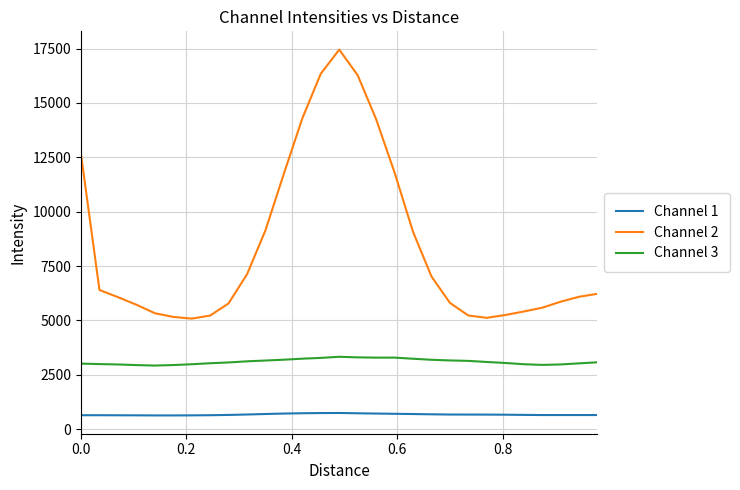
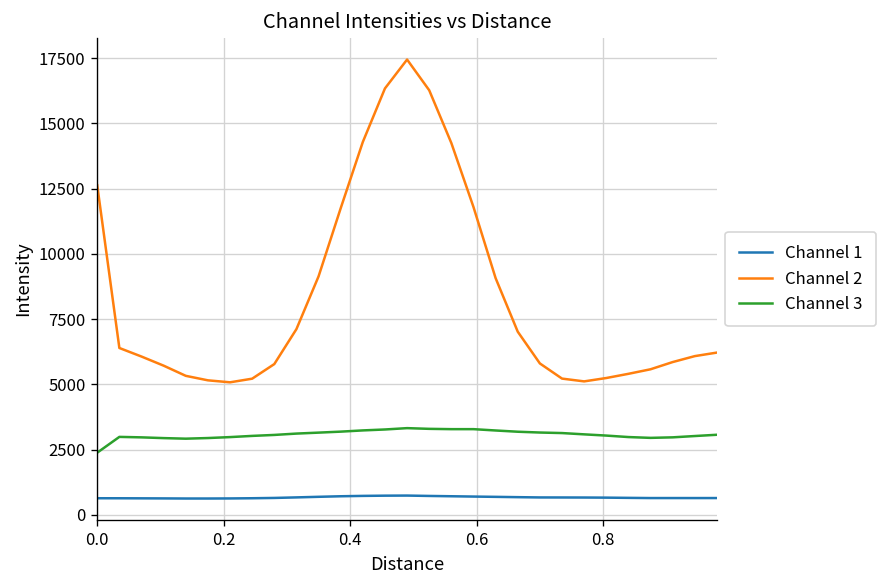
  {
    "Channel 1": {
      "0.0": 600
    },
    "Channel 2": {
      "0.0": 12600
    },
    "Channel 3": {
-     "0.0": 3000
+     "0.0": 2400
    }
  }
